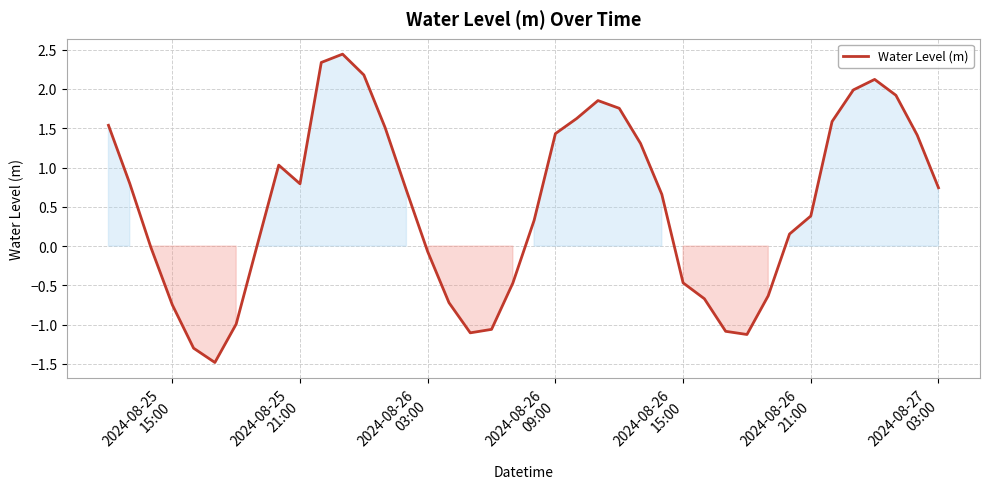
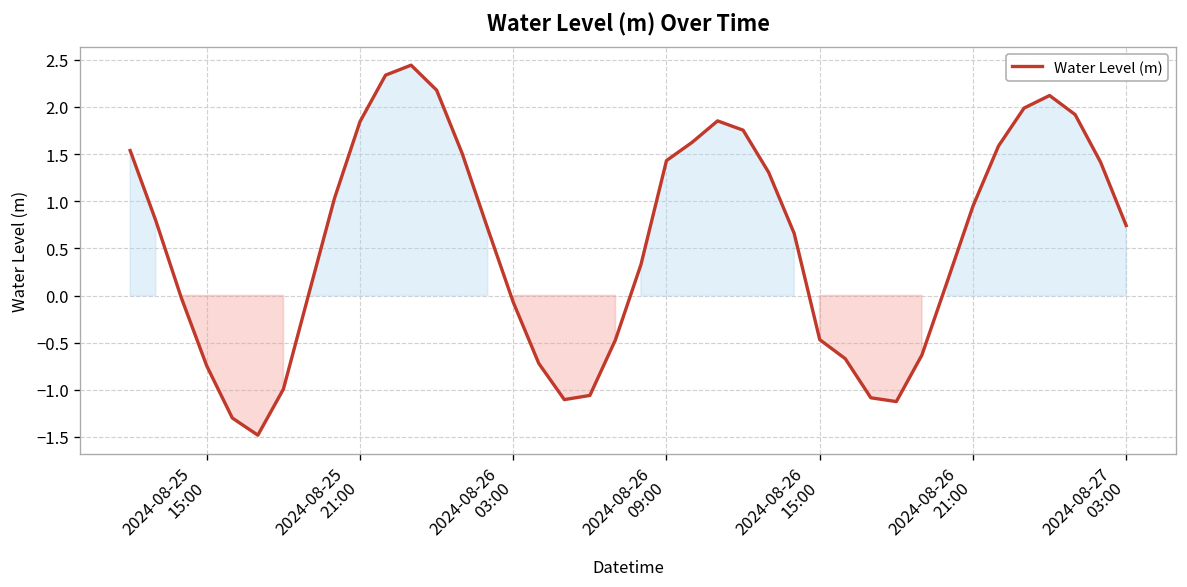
  {
    "2024-08-25 15:00": -0.7,
-   "2024-08-25 21:00": 0.8,
+   "2024-08-25 21:00": 1.8,
    "2024-08-26 03:00": -0.1,
    "2024-08-26 09:00": 1.4,
    "2024-08-26 15:00": -0.5,
-   "2024-08-26 21:00": 0.4,
+   "2024-08-26 21:00": 0.9,
    "2024-08-27 03:00": 0.7
  }
